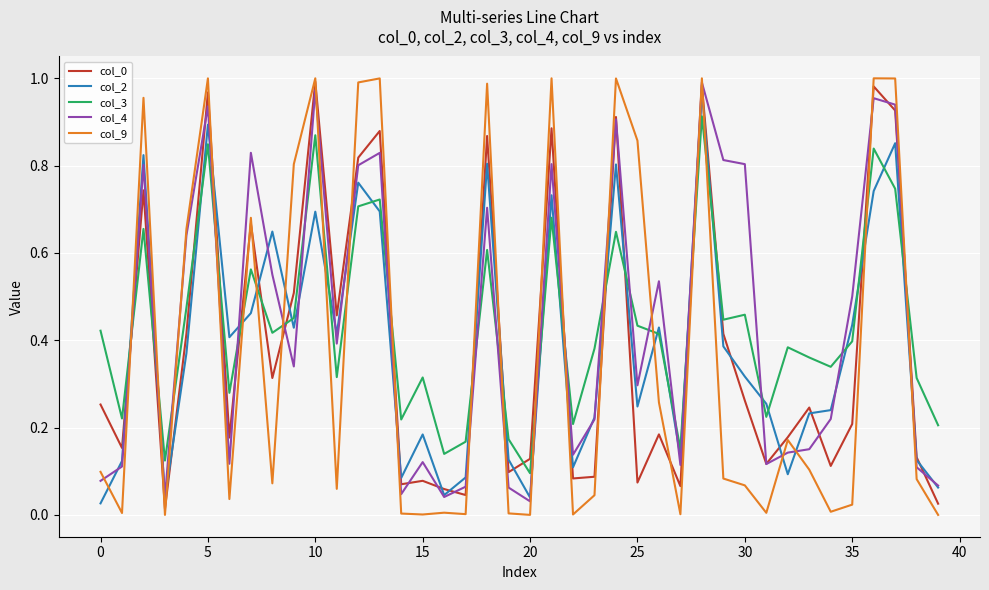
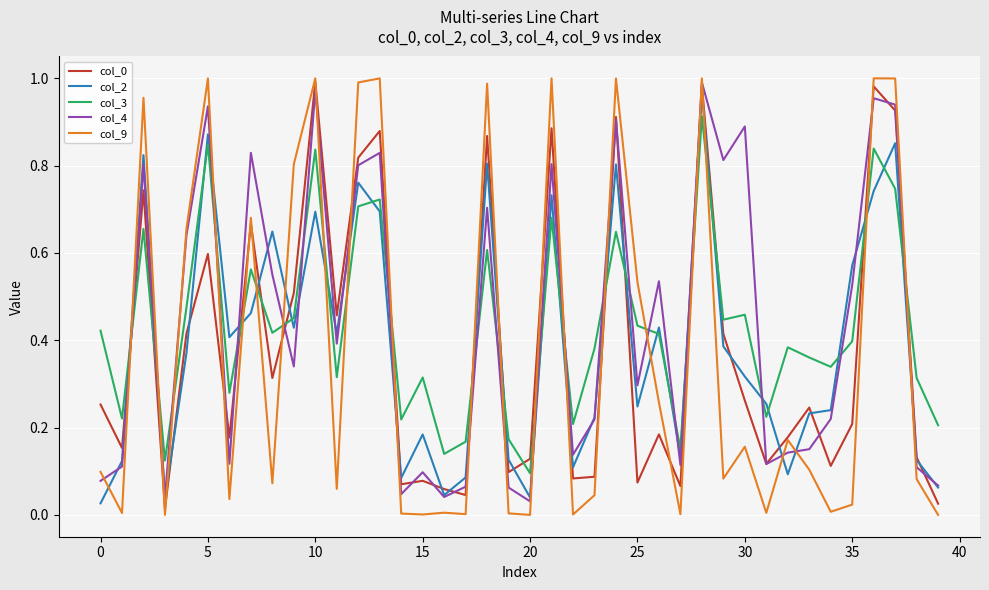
  {
    "col_0": {
      "0": 0.25,
-     "5": 0.97,
+     "5": 0.60,
      "10": 0.99,
      "15": 0.08,
      "20": 0.13,
      "25": 0.07,
      "30": 0.26,
      "35": 0.21
    },
    "col_2": {
      "0": 0.03,
-     "5": 0.89,
+     "5": 0.87,
      "10": 0.69,
      "15": 0.18,
      "20": 0.04,
      "25": 0.25,
      "30": 0.32,
-     "35": 0.44
+     "35": 0.57
    },
    "col_3": {
      "0": 0.42,
      "5": 0.85,
-     "10": 0.87,
+     "10": 0.84,
      "15": 0.31,
      "20": 0.10,
      "25": 0.43,
      "30": 0.46,
      "35": 0.40
    },
    "col_4": {
      "0": 0.08,
      "5": 0.94,
      "10": 0.97,
-     "15": 0.12,
+     "15": 0.10,
      "20": 0.03,
      "25": 0.30,
-     "30": 0.80,
-     "35": 0.50
+     "30": 0.89,
+     "35": 0.53
    },
    "col_9": {
      "0": 0.10,
      "5": 1.00,
      "10": 1.00,
      "15": 0.00,
      "20": 0.00,
-     "25": 0.86,
-     "30": 0.07,
+     "25": 0.53,
+     "30": 0.16,
      "35": 0.02
    }
  }
